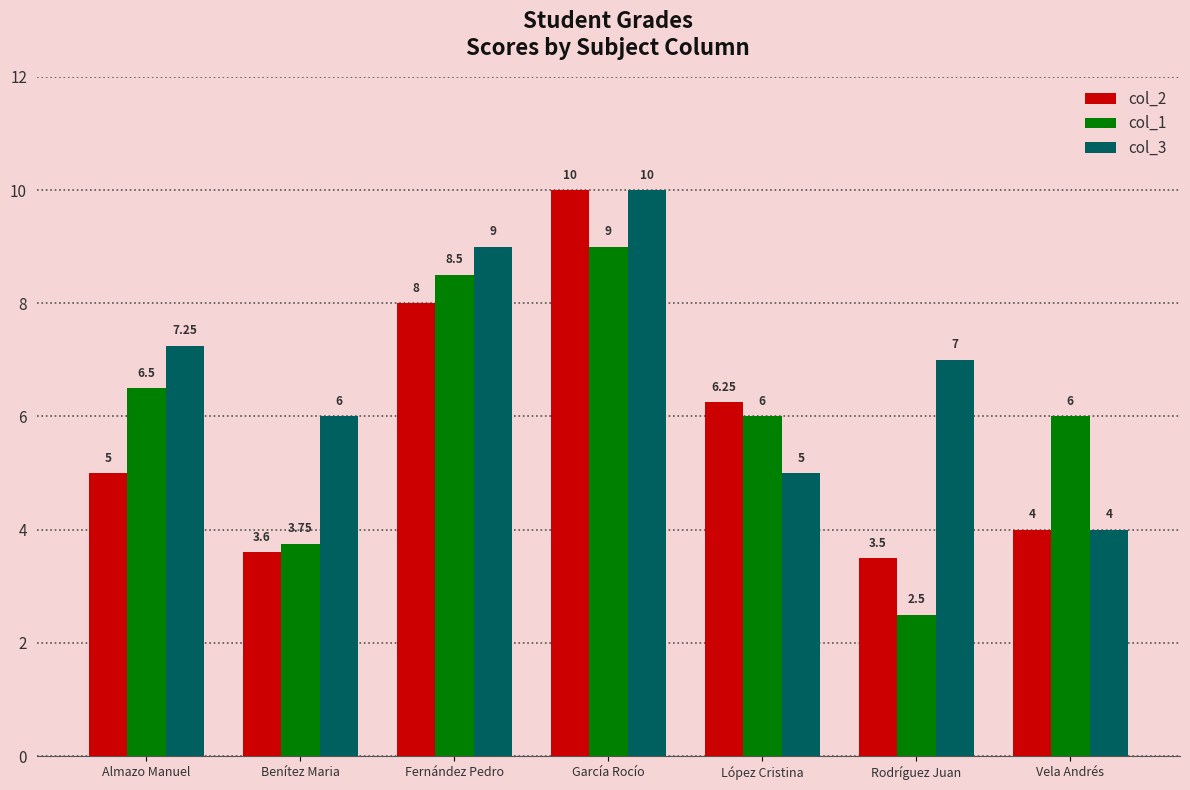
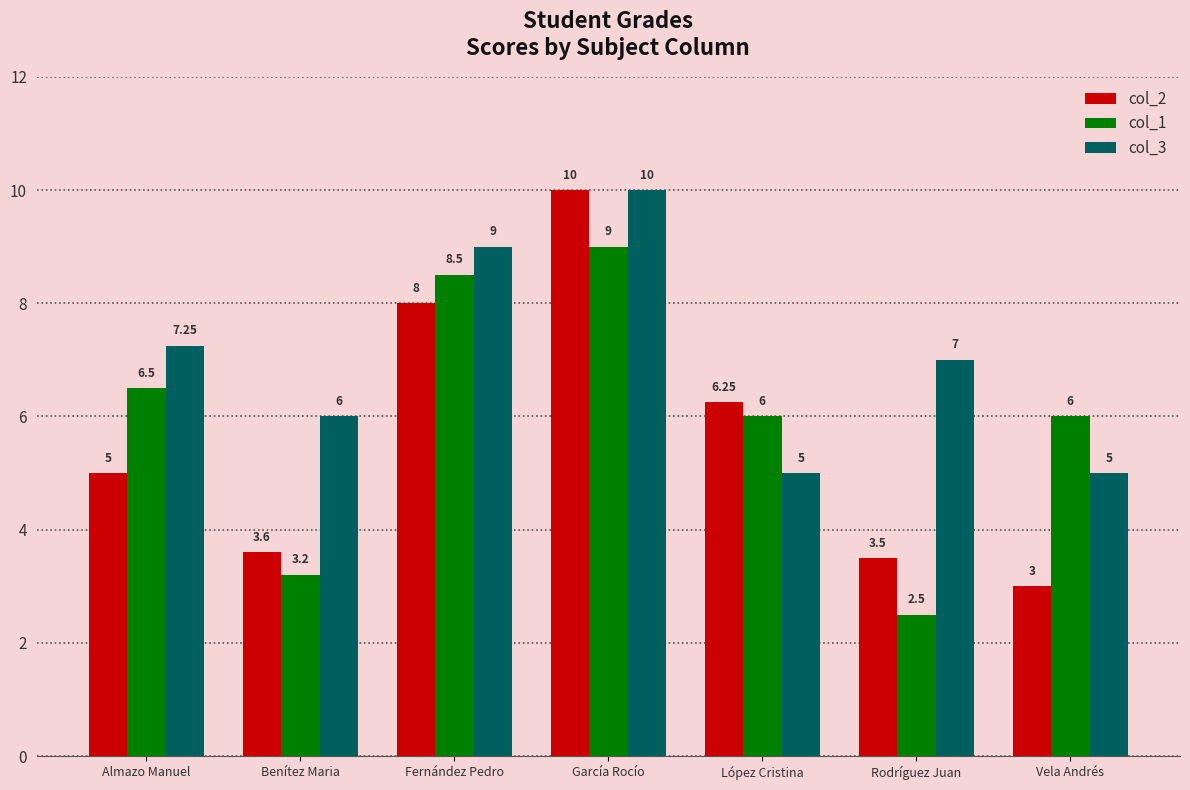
  {
    "col_2": {
      "Almazo Manuel": 5,
      "Benítez Maria": 3.6,
      "Fernández Pedro": 8,
      "García Rocío": 10,
      "López Cristina": 6.25,
      "Rodríguez Juan": 3.5,
-     "Vela Andrés": 4
+     "Vela Andrés": 3
    },
    "col_1": {
      "Almazo Manuel": 6.5,
-     "Benítez Maria": 3.75,
+     "Benítez Maria": 3.2,
      "Fernández Pedro": 8.5,
      "García Rocío": 9,
      "López Cristina": 6,
      "Rodríguez Juan": 2.5,
      "Vela Andrés": 6
    },
    "col_3": {
      "Almazo Manuel": 7.25,
      "Benítez Maria": 6,
      "Fernández Pedro": 9,
      "García Rocío": 10,
      "López Cristina": 5,
      "Rodríguez Juan": 7,
-     "Vela Andrés": 4
+     "Vela Andrés": 5
    }
  }
